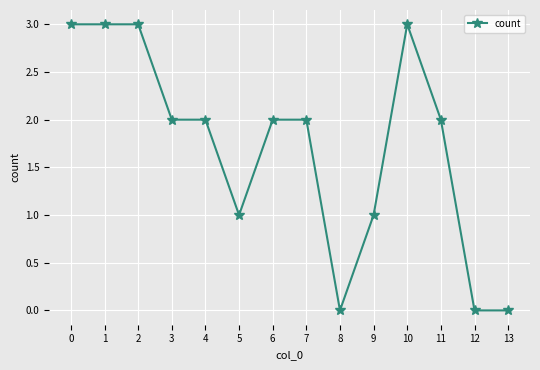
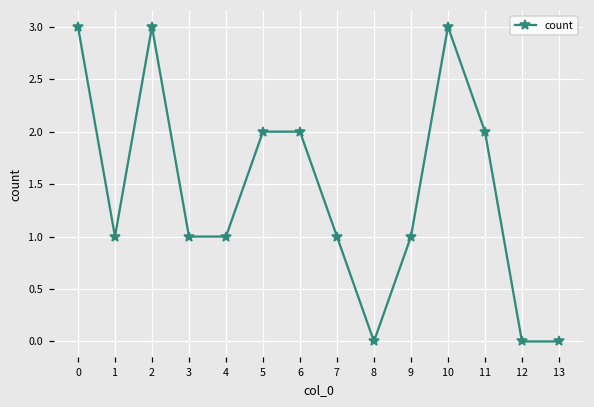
  {
    "0": 3,
-   "1": 3,
+   "1": 1,
    "2": 3,
-   "3": 2,
-   "4": 2,
-   "5": 1,
+   "3": 1,
+   "4": 1,
+   "5": 2,
    "6": 2,
-   "7": 2,
+   "7": 1,
    "8": 0,
    "9": 1,
    "10": 3,
    "11": 2,
    "12": 0,
    "13": 0
  }
